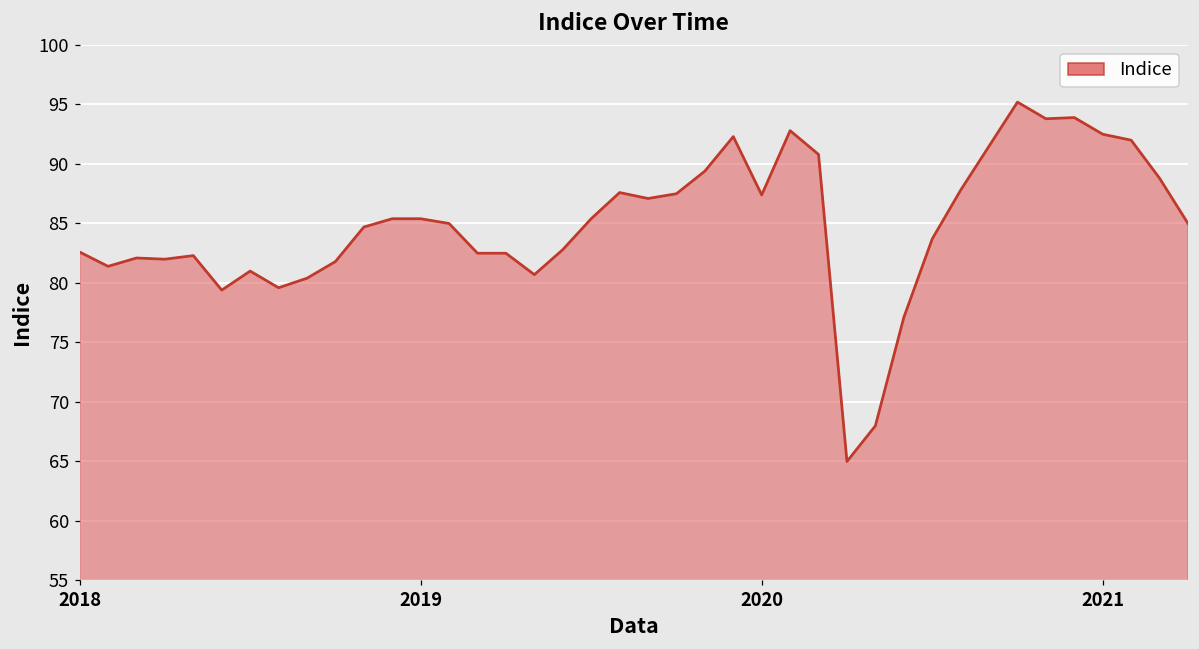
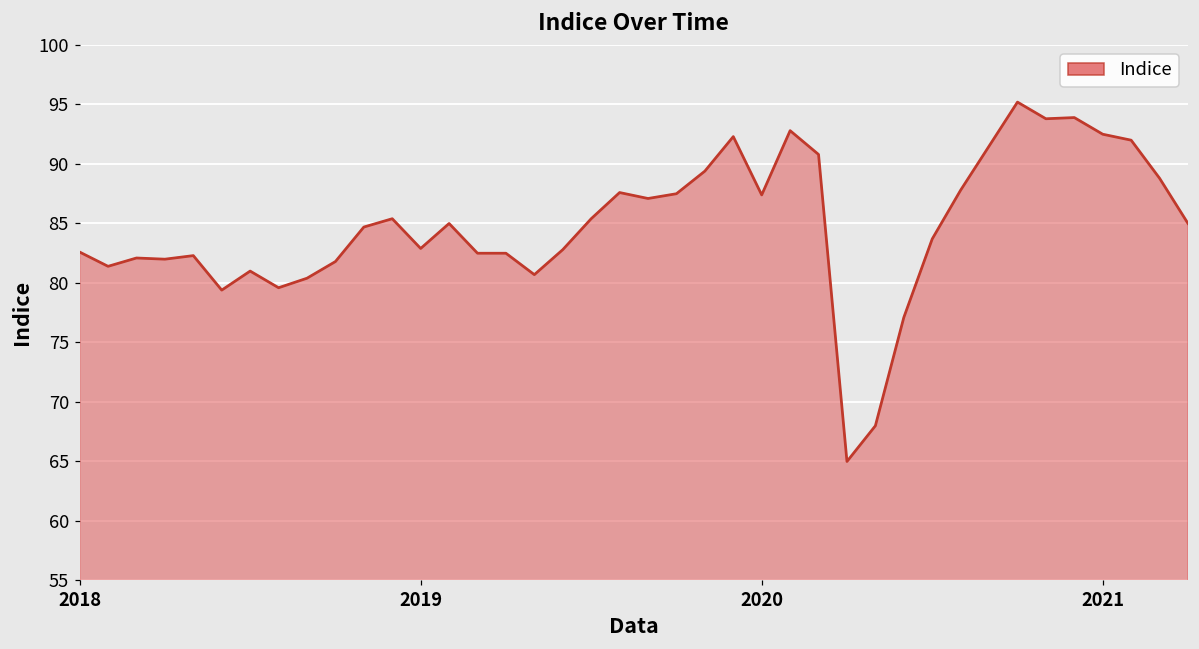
  {
    "2018": 82.6,
-   "2019": 85.4,
+   "2019": 82.9,
    "2020": 87.4,
    "2021": 92.5
  }
